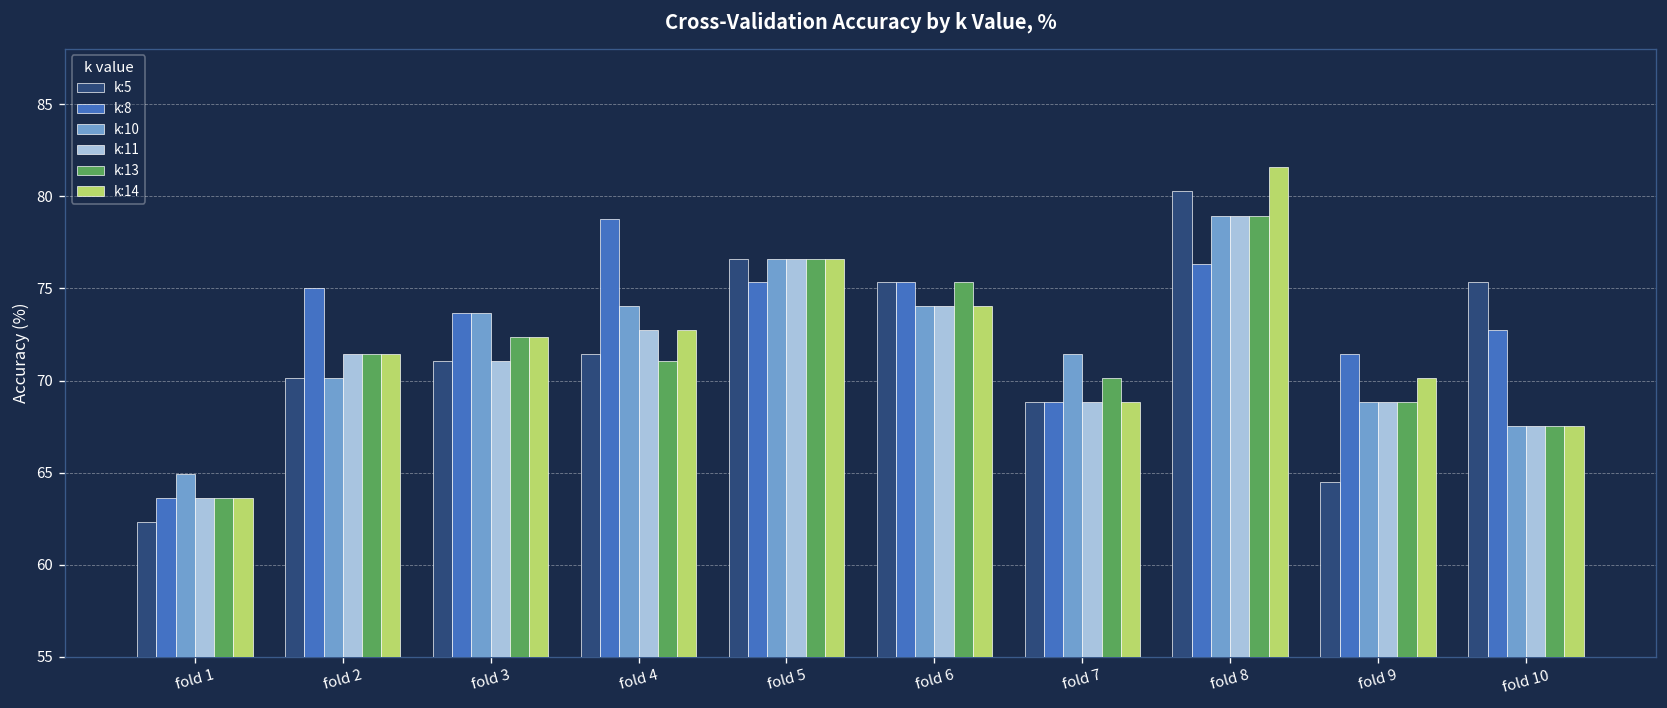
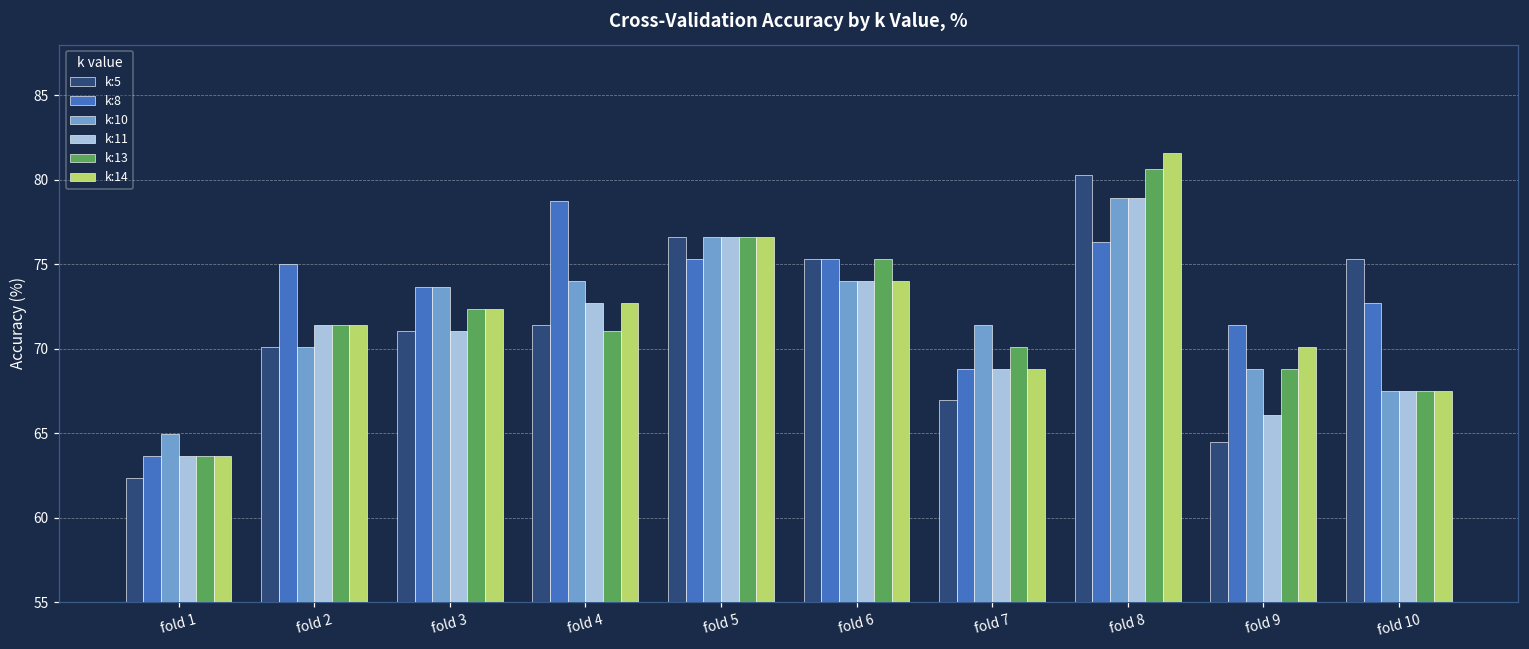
  {
    "k:5": {
      "fold 1": 62.3,
      "fold 2": 70.1,
      "fold 3": 71.1,
      "fold 4": 71.4,
      "fold 5": 76.6,
      "fold 6": 75.3,
-     "fold 7": 68.8,
+     "fold 7": 67.0,
      "fold 8": 80.3,
      "fold 9": 64.5,
      "fold 10": 75.3
    },
    "k:8": {
      "fold 1": 63.6,
      "fold 2": 75.0,
      "fold 3": 73.7,
      "fold 4": 78.8,
      "fold 5": 75.3,
      "fold 6": 75.3,
      "fold 7": 68.8,
      "fold 8": 76.3,
      "fold 9": 71.4,
      "fold 10": 72.7
    },
    "k:10": {
      "fold 1": 64.9,
      "fold 2": 70.1,
      "fold 3": 73.7,
      "fold 4": 74.0,
      "fold 5": 76.6,
      "fold 6": 74.0,
      "fold 7": 71.4,
      "fold 8": 79.0,
      "fold 9": 68.8,
      "fold 10": 67.5
    },
    "k:11": {
      "fold 1": 63.6,
      "fold 2": 71.4,
      "fold 3": 71.1,
      "fold 4": 72.7,
      "fold 5": 76.6,
      "fold 6": 74.0,
      "fold 7": 68.8,
      "fold 8": 79.0,
-     "fold 9": 68.8,
+     "fold 9": 66.1,
      "fold 10": 67.5
    },
    "k:13": {
      "fold 1": 63.6,
      "fold 2": 71.4,
      "fold 3": 72.4,
      "fold 4": 71.1,
      "fold 5": 76.6,
      "fold 6": 75.3,
      "fold 7": 70.1,
-     "fold 8": 79.0,
+     "fold 8": 80.6,
      "fold 9": 68.8,
      "fold 10": 67.5
    },
    "k:14": {
      "fold 1": 63.6,
      "fold 2": 71.4,
      "fold 3": 72.4,
      "fold 4": 72.7,
      "fold 5": 76.6,
      "fold 6": 74.0,
      "fold 7": 68.8,
      "fold 8": 81.6,
      "fold 9": 70.1,
      "fold 10": 67.5
    }
  }
